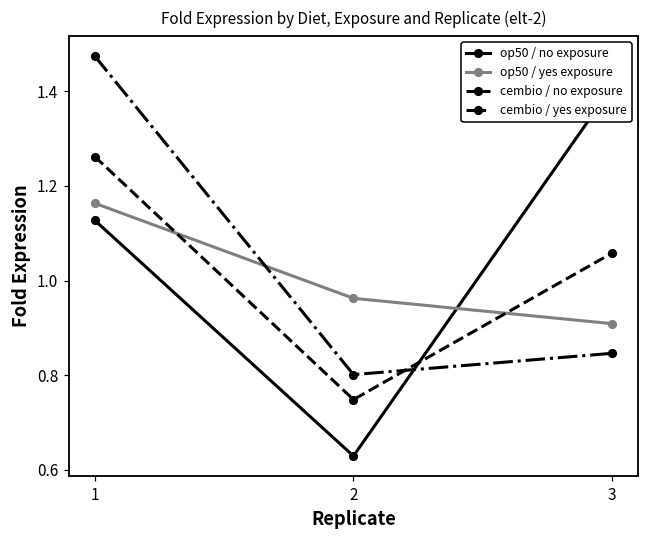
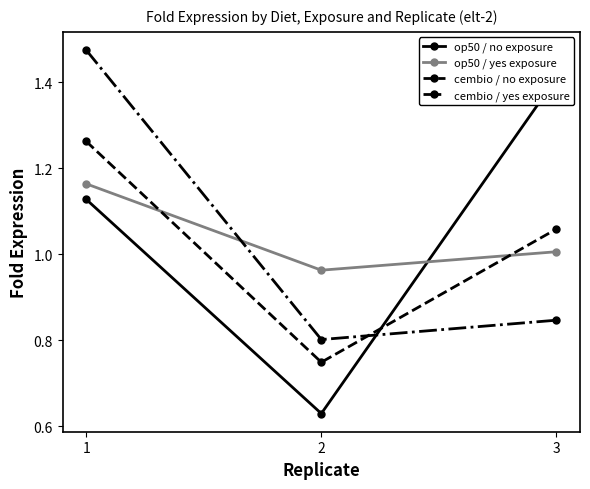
  {
    "op50 / yes exposure": {
      "1": 1.16,
      "2": 0.96,
-     "3": 0.91
+     "3": 1.01
    }
  }
